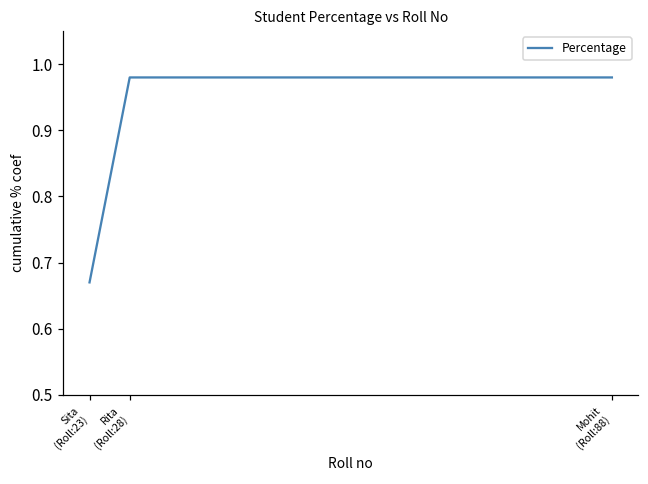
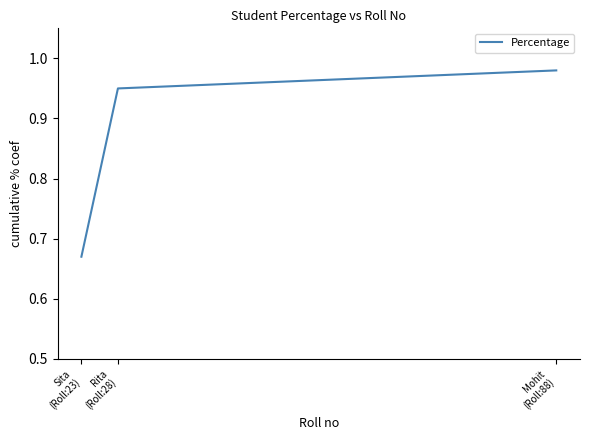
  {
    "Sita (Roll:23)": 0.67,
-   "Rita (Roll:28)": 0.98,
+   "Rita (Roll:28)": 0.95,
    "Mohit (Roll:88)": 0.98
  }
